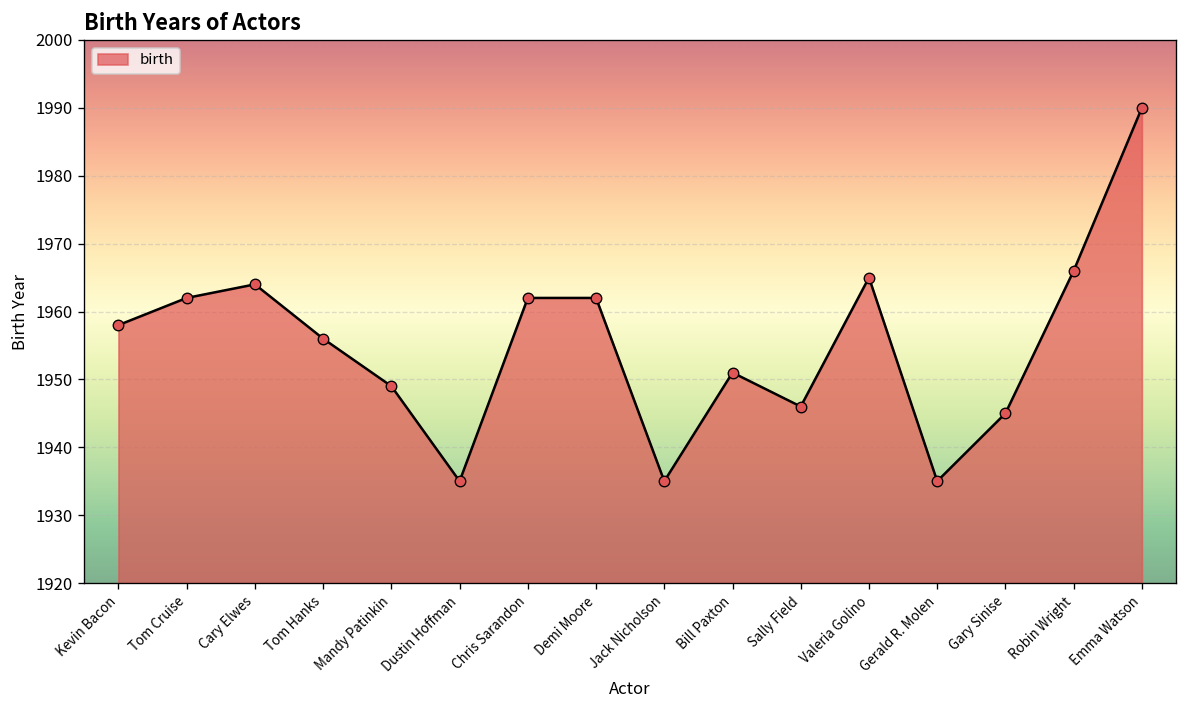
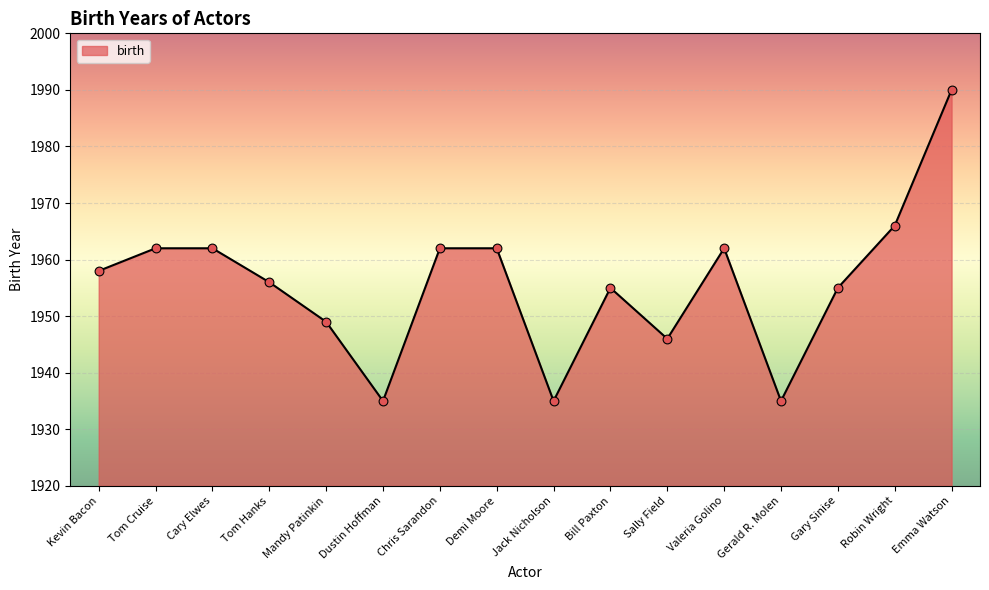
  {
    "Kevin Bacon": 1958,
    "Tom Cruise": 1962,
-   "Cary Elwes": 1964,
+   "Cary Elwes": 1962,
    "Tom Hanks": 1956,
    "Mandy Patinkin": 1949,
    "Dustin Hoffman": 1935,
    "Chris Sarandon": 1962,
    "Demi Moore": 1962,
    "Jack Nicholson": 1935,
-   "Bill Paxton": 1951,
+   "Bill Paxton": 1955,
    "Sally Field": 1946,
-   "Valeria Golino": 1965,
+   "Valeria Golino": 1962,
    "Gerald R. Molen": 1935,
-   "Gary Sinise": 1945,
+   "Gary Sinise": 1955,
    "Robin Wright": 1966,
    "Emma Watson": 1990
  }
